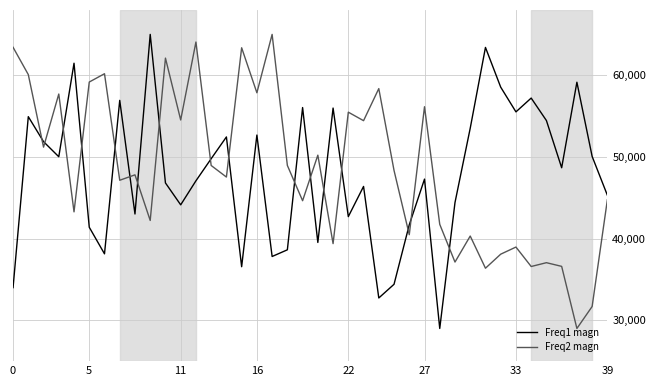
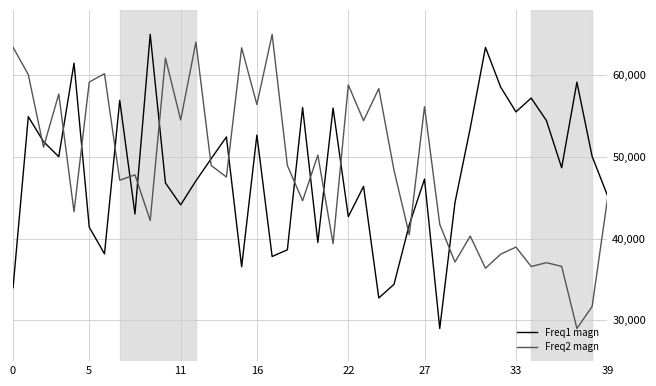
  {
    "Freq1 magn": {
      "0": "34,000",
      "5": "41,000",
      "11": "44,000",
      "16": "53,000",
      "22": "43,000",
      "27": "47,000",
      "33": "56,000",
      "39": "45,000"
    },
    "Freq2 magn": {
      "0": "63,000",
      "5": "59,000",
      "11": "55,000",
-     "16": "58,000",
-     "22": "55,000",
+     "16": "56,000",
+     "22": "59,000",
      "27": "56,000",
      "33": "39,000",
      "39": "45,000"
    }
  }
